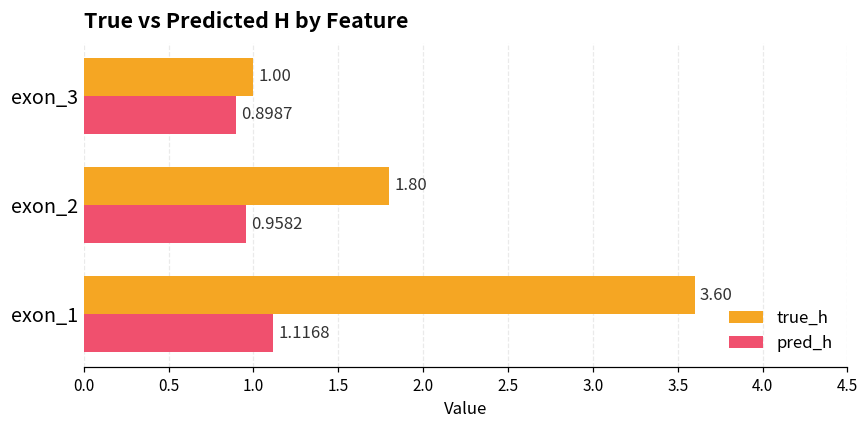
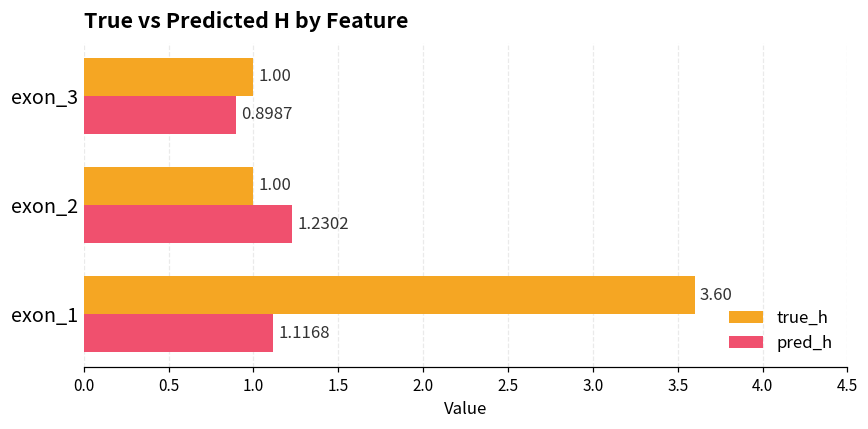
  {
    "true_h": {
      "exon_3": 1.00,
-     "exon_2": 1.80,
+     "exon_2": 1.00,
      "exon_1": 3.60
    },
    "pred_h": {
      "exon_3": 0.8987,
-     "exon_2": 0.9582,
+     "exon_2": 1.2302,
      "exon_1": 1.1168
    }
  }
